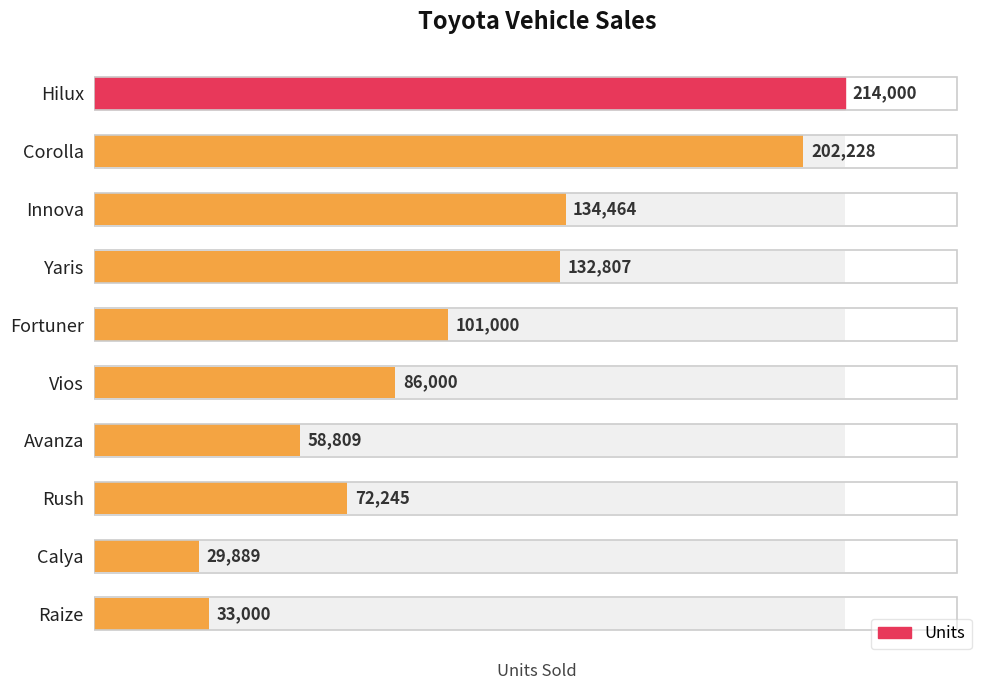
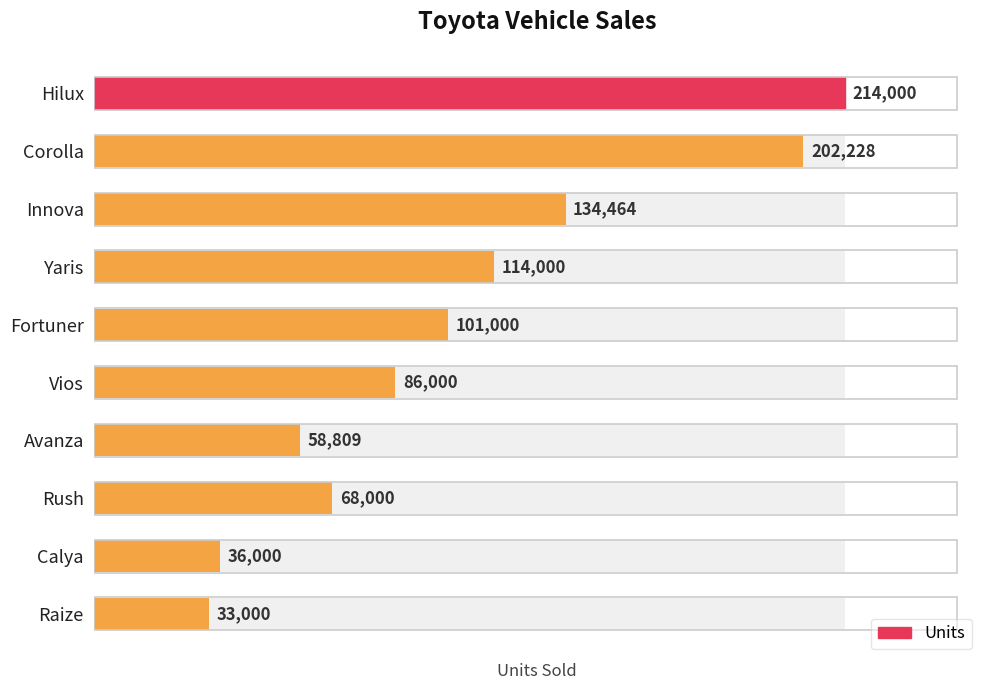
  {
    "Units": {
      "Hilux": "214,000",
-     "Yaris": "132,807",
-     "Rush": "72,245",
-     "Calya": "29,889"
+     "Yaris": "114,000",
+     "Rush": "68,000",
+     "Calya": "36,000"
    }
  }
